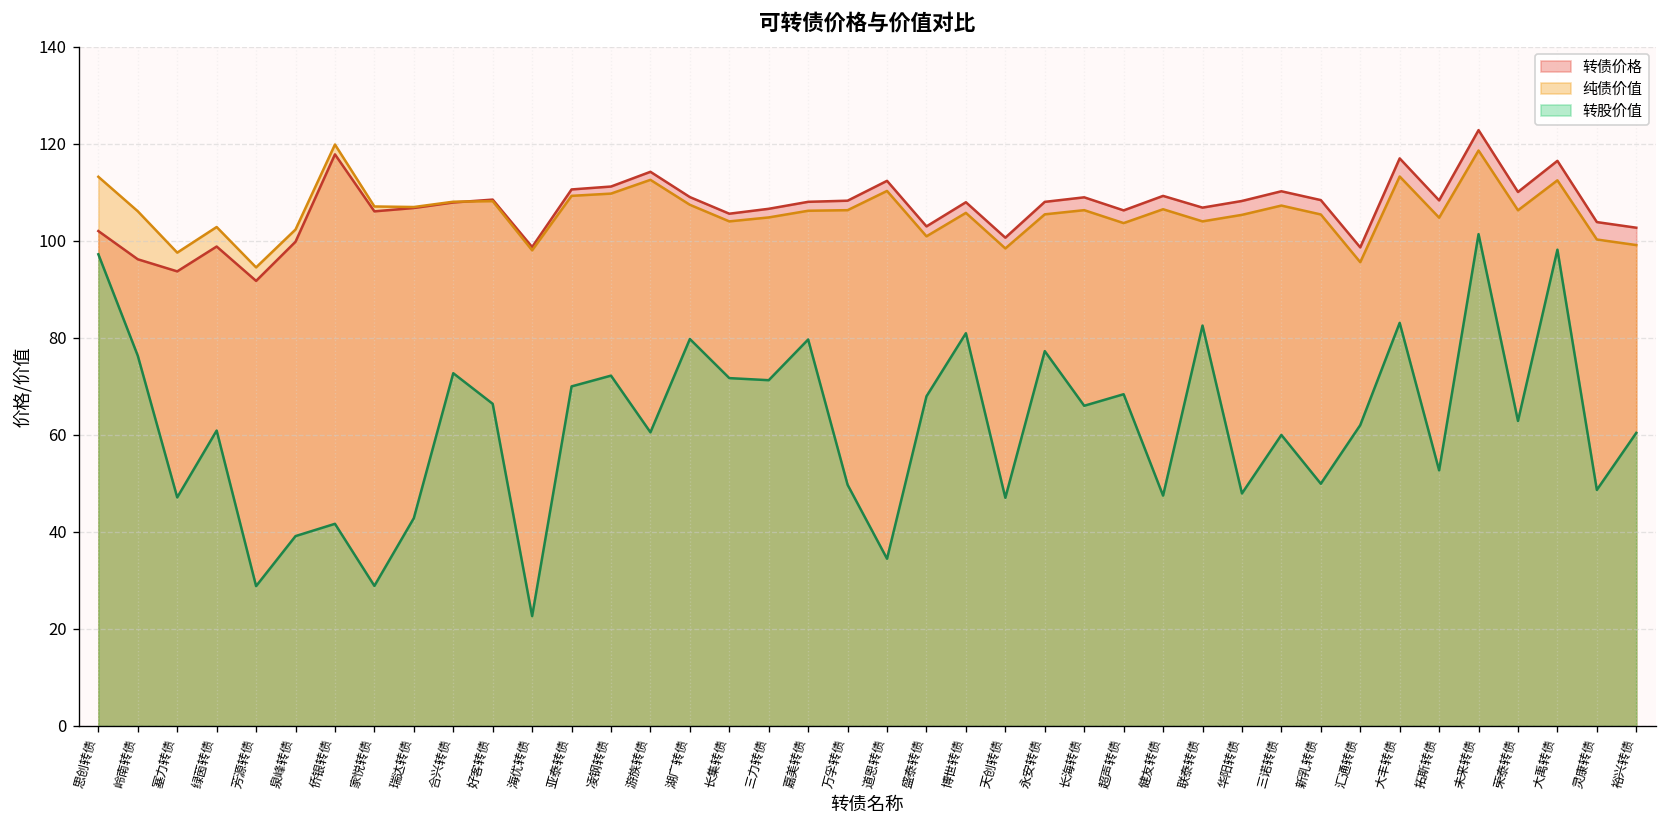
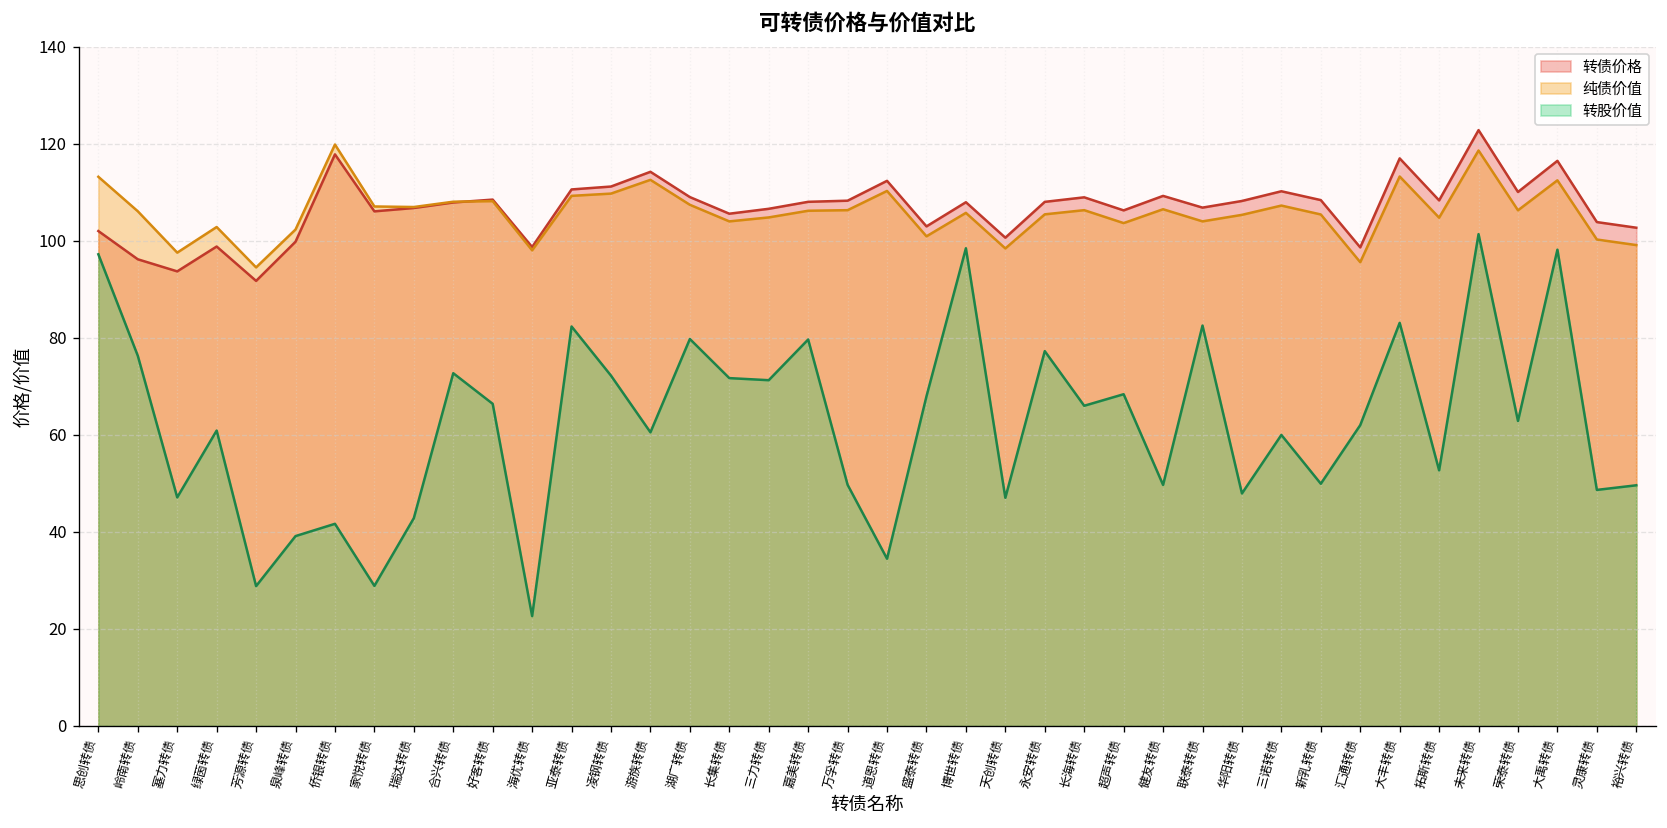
  {
    "转股价值": {
      "思创转债": 97,
      "岭南转债": 76,
      "塞力转债": 47,
      "绿茵转债": 61,
      "芳源转债": 29,
      "泉峰转债": 39,
      "侨银转债": 42,
      "家悦转债": 29,
      "瑞达转债": 43,
      "合兴转债": 73,
      "好客转债": 66,
      "海优转债": 23,
-     "亚泰转债": 70,
+     "亚泰转债": 82,
      "凌钢转债": 72,
      "游族转债": 61,
      "湖广转债": 80,
      "长集转债": 72,
      "三力转债": 71,
      "嘉美转债": 80,
      "万孚转债": 50,
      "道恩转债": 34,
      "盛泰转债": 68,
-     "博世转债": 81,
+     "博世转债": 98,
      "天创转债": 47,
      "永安转债": 77,
      "长海转债": 66,
      "超声转债": 68,
-     "健友转债": 47,
+     "健友转债": 50,
      "联泰转债": 83,
      "华阳转债": 48,
      "三诺转债": 60,
      "新乳转债": 50,
      "汇通转债": 62,
      "大丰转债": 83,
      "拓斯转债": 53,
      "未来转债": 101,
      "荣泰转债": 63,
      "大禹转债": 98,
      "灵康转债": 49,
-     "裕兴转债": 60
+     "裕兴转债": 50
    }
  }
